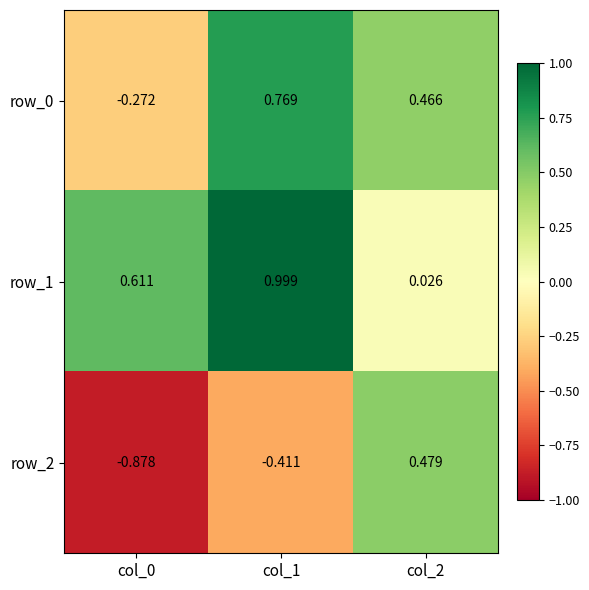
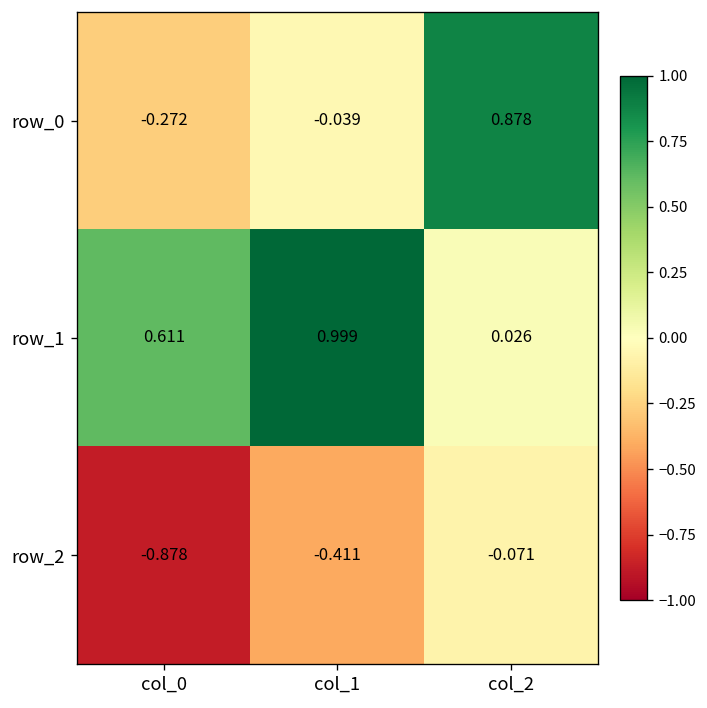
  {
    "row_0": {
      "col_0": -0.272,
-     "col_1": 0.769,
-     "col_2": 0.466
+     "col_1": -0.039,
+     "col_2": 0.878
    },
    "row_1": {
      "col_0": 0.611,
      "col_1": 0.999,
      "col_2": 0.026
    },
    "row_2": {
      "col_0": -0.878,
      "col_1": -0.411,
-     "col_2": 0.479
+     "col_2": -0.071
    }
  }
